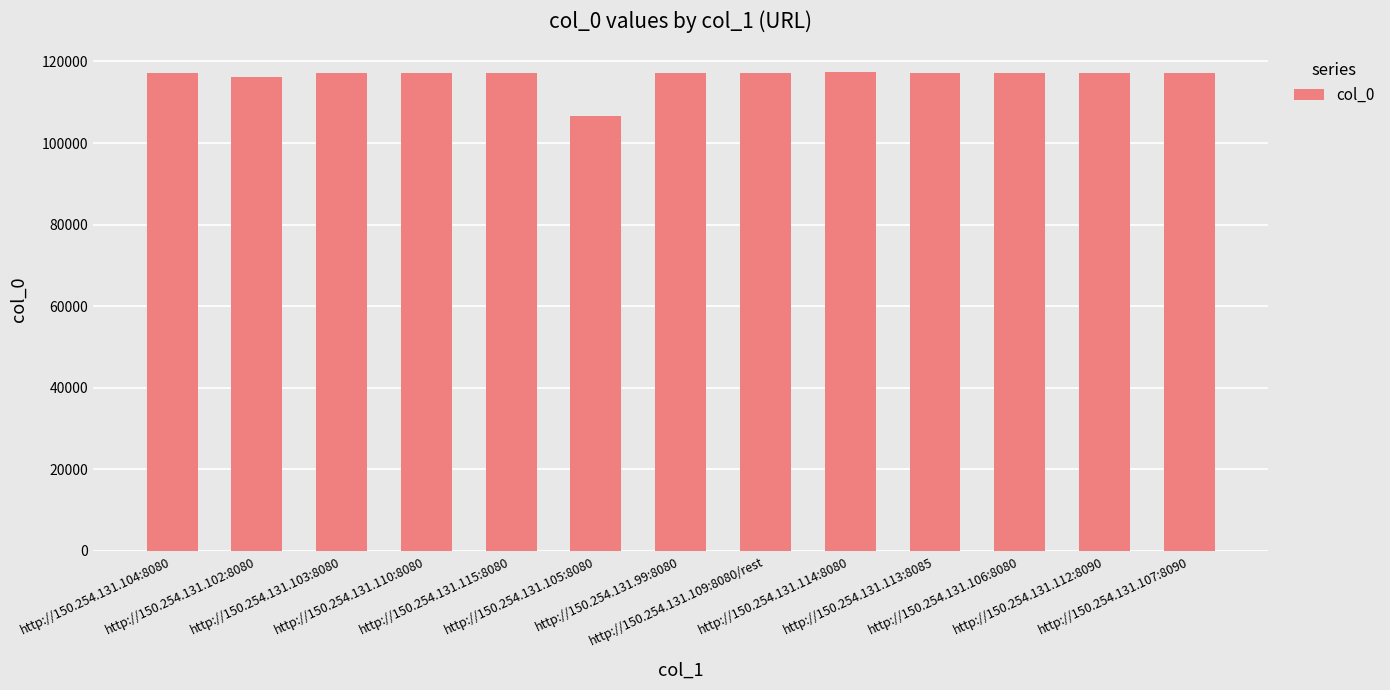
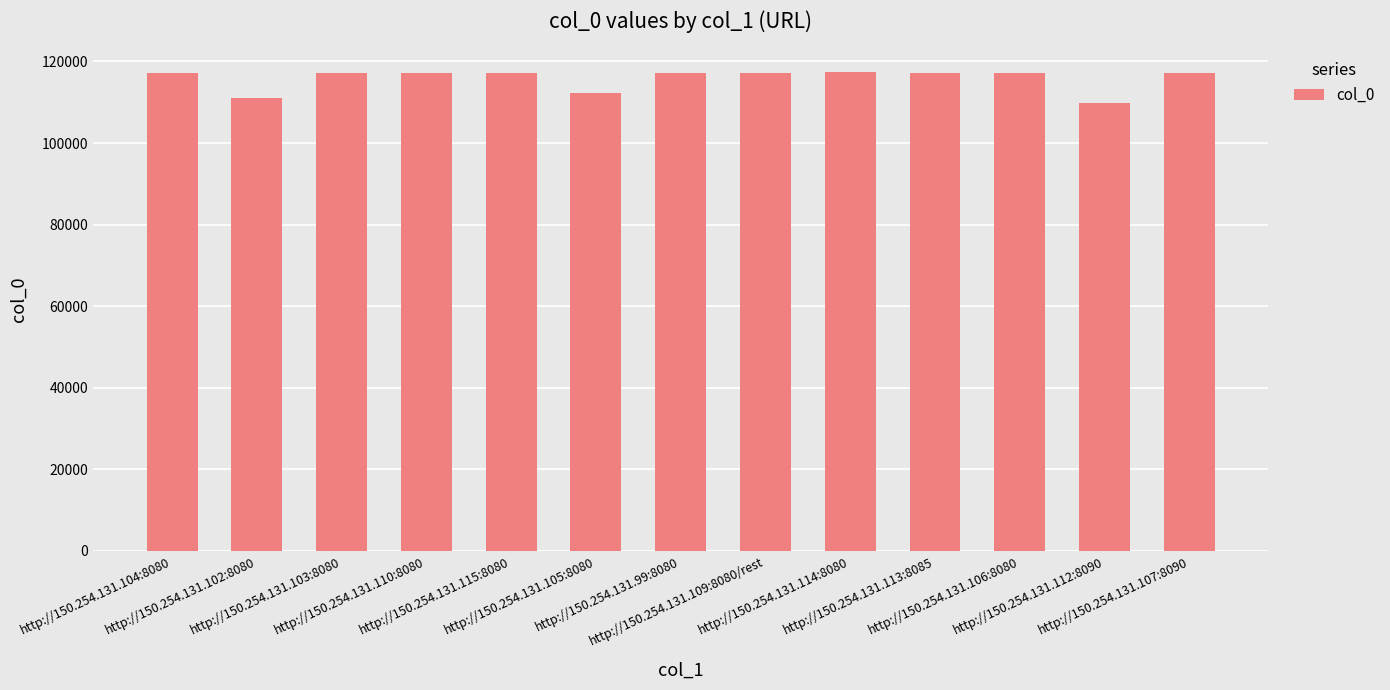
  {
    "http://150.254.131.104:8080": 117000,
-   "http://150.254.131.102:8080": 116000,
+   "http://150.254.131.102:8080": 111000,
    "http://150.254.131.103:8080": 117000,
    "http://150.254.131.110:8080": 117000,
    "http://150.254.131.115:8080": 117000,
-   "http://150.254.131.105:8080": 107000,
+   "http://150.254.131.105:8080": 112000,
    "http://150.254.131.99:8080": 117000,
    "http://150.254.131.109:8080/rest": 117000,
    "http://150.254.131.114:8080": 117000,
    "http://150.254.131.113:8085": 117000,
    "http://150.254.131.106:8080": 117000,
-   "http://150.254.131.112:8090": 117000,
+   "http://150.254.131.112:8090": 110000,
    "http://150.254.131.107:8090": 117000
  }
